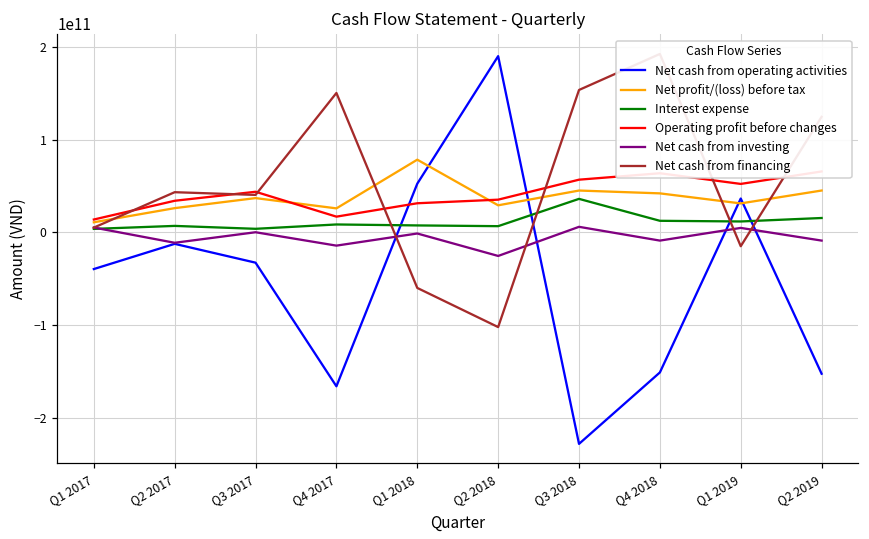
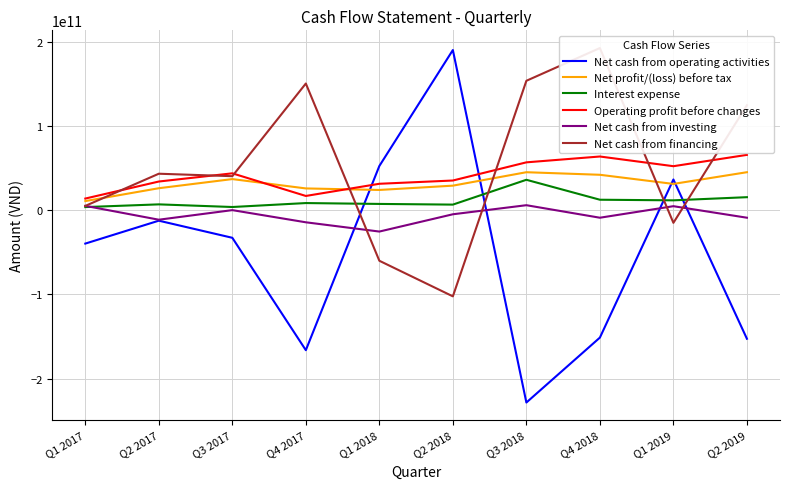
  {
    "Net cash from operating activities": {
      "Q1 2017": -40000000000,
      "Q3 2017": -30000000000,
      "Q4 2017": -170000000000,
      "Q1 2018": 50000000000,
      "Q2 2018": 190000000000,
      "Q3 2018": -230000000000,
      "Q4 2018": -150000000000,
      "Q1 2019": 40000000000,
      "Q2 2019": -150000000000
    },
    "Net profit/(loss) before tax": {
      "Q2 2017": 30000000000,
      "Q3 2017": 40000000000,
      "Q4 2017": 30000000000,
-     "Q1 2018": 80000000000,
+     "Q1 2018": 20000000000,
      "Q2 2018": 30000000000,
      "Q3 2018": 50000000000,
      "Q4 2018": 40000000000,
      "Q1 2019": 30000000000,
      "Q2 2019": 50000000000
    },
    "Interest expense": {
      "Q2 2017": 10000000000,
      "Q3 2017": 0,
      "Q4 2017": 10000000000,
      "Q1 2018": 10000000000,
      "Q2 2018": 10000000000,
      "Q3 2018": 40000000000,
      "Q4 2018": 10000000000,
      "Q1 2019": 10000000000,
      "Q2 2019": 20000000000
    },
    "Operating profit before changes": {
      "Q2 2017": 30000000000,
      "Q3 2017": 40000000000,
      "Q4 2017": 20000000000,
      "Q1 2018": 30000000000,
      "Q2 2018": 40000000000,
      "Q3 2018": 60000000000,
      "Q4 2018": 60000000000,
      "Q1 2019": 50000000000,
      "Q2 2019": 70000000000
    },
    "Net cash from investing": {
      "Q3 2017": 0,
      "Q4 2017": -10000000000,
-     "Q1 2018": 0,
-     "Q2 2018": -30000000000,
+     "Q1 2018": -30000000000,
+     "Q2 2018": 0,
      "Q3 2018": 10000000000,
      "Q4 2018": -10000000000,
      "Q1 2019": 0,
      "Q2 2019": -10000000000
    },
    "Net cash from financing": {
      "Q2 2017": 40000000000,
      "Q3 2017": 40000000000,
      "Q4 2017": 150000000000,
      "Q1 2018": -60000000000,
      "Q2 2018": -100000000000,
      "Q3 2018": 150000000000,
      "Q1 2019": -20000000000
    }
  }
